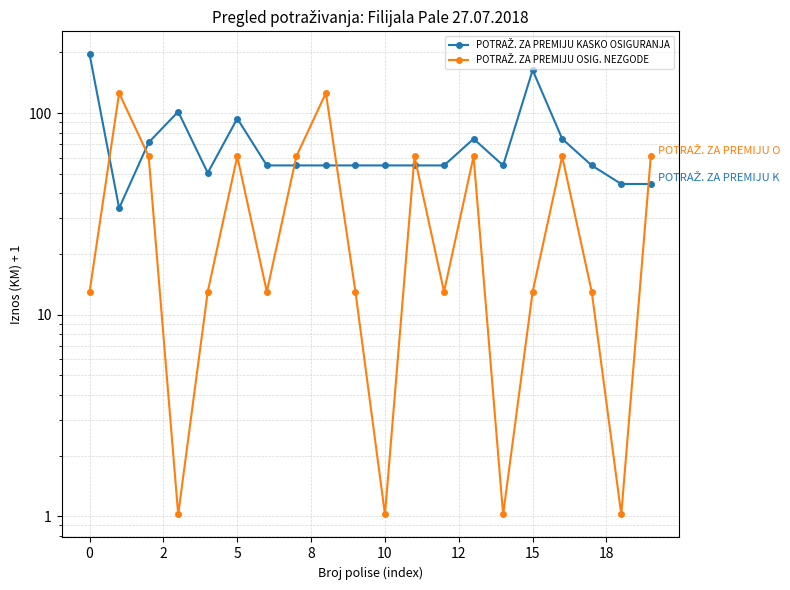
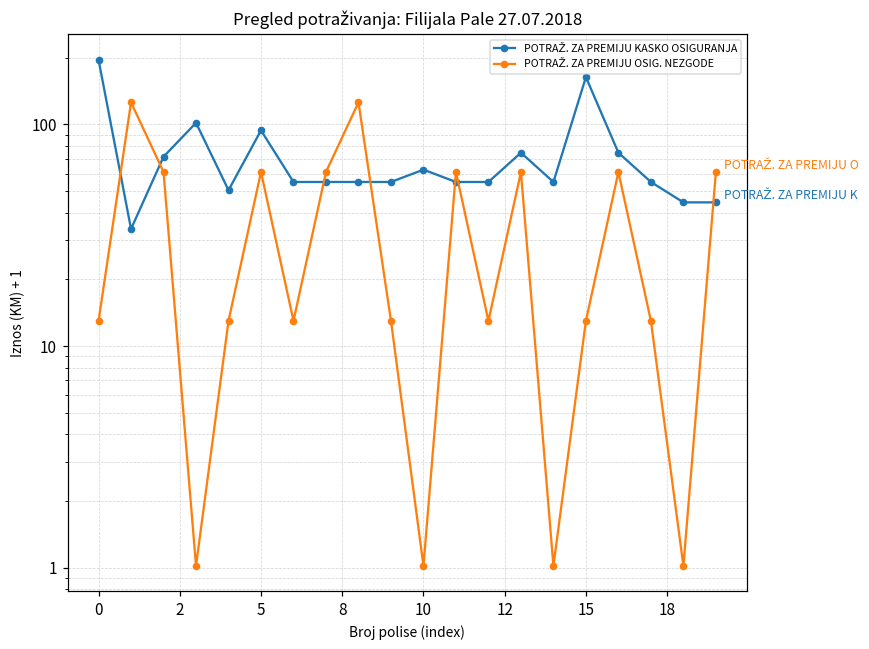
  {
    "POTRAŽ. ZA PREMIJU KASKO OSIGURANJA": {
      "0": 200,
      "5": 90,
-     "10": 55,
+     "10": 63,
      "15": 160
    },
    "POTRAŽ. ZA PREMIJU OSIG. NEZGODE": {
      "0": 13,
      "5": 61,
      "10": 1,
      "15": 13
    }
  }
